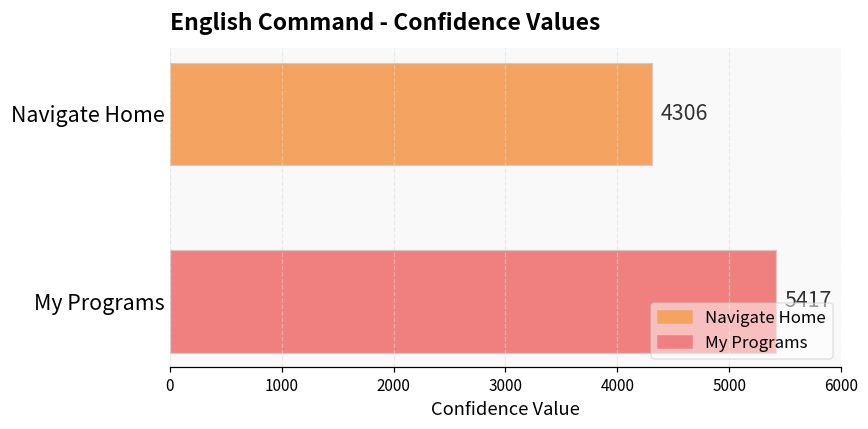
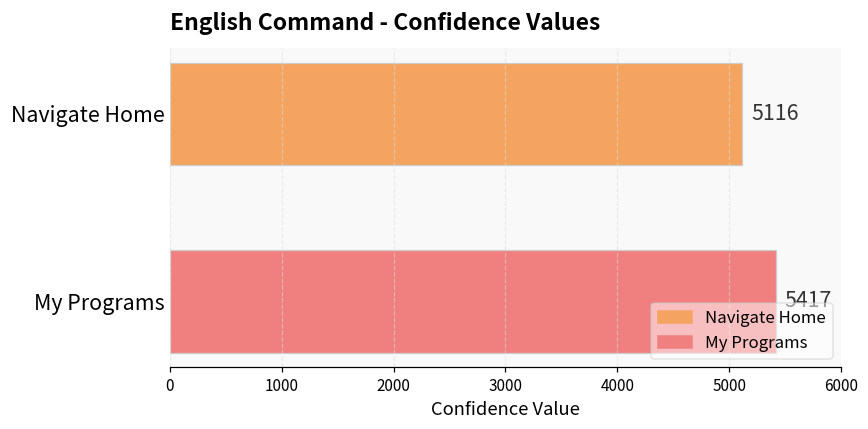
  {
-   "Navigate Home": 4306
+   "Navigate Home": 5116
  }
